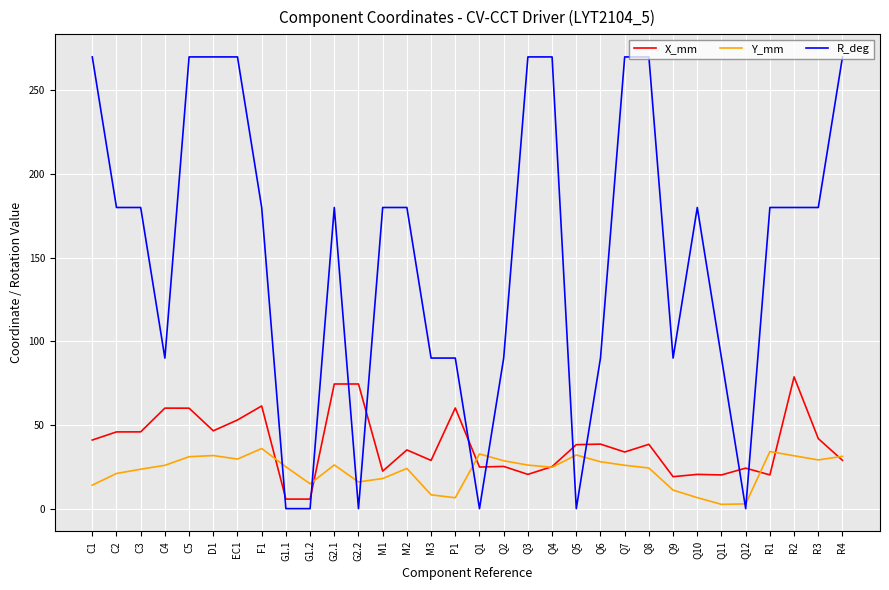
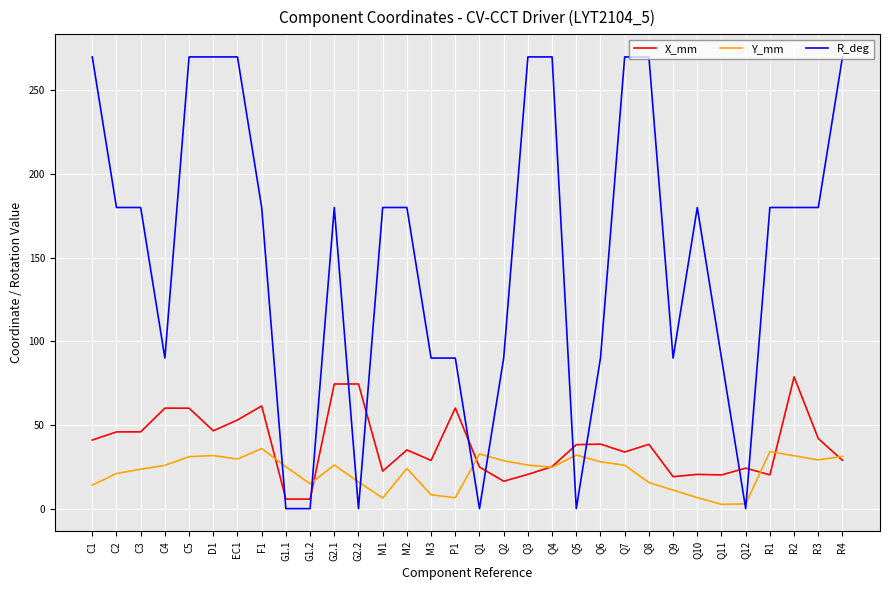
  {
    "X_mm": {
      "C1": 41,
      "C2": 46,
      "C3": 46,
      "C4": 60,
      "C5": 60,
      "D1": 47,
      "EC1": 53,
      "F1": 61,
      "G1.1": 6,
      "G1.2": 6,
      "G2.1": 75,
      "G2.2": 75,
      "M1": 22,
      "M2": 35,
      "M3": 29,
      "P1": 60,
      "Q1": 25,
-     "Q2": 25,
+     "Q2": 16,
      "Q3": 20,
      "Q5": 38,
      "Q6": 39,
      "Q7": 34,
      "Q8": 38,
      "Q9": 19,
      "Q10": 20,
      "Q11": 20,
      "Q12": 24,
      "R1": 20,
      "R2": 79,
      "R3": 42,
      "R4": 29
    },
    "Y_mm": {
      "C1": 14,
      "C2": 21,
      "C3": 24,
      "C4": 26,
      "C5": 31,
      "D1": 32,
      "EC1": 30,
      "F1": 36,
      "G1.1": 25,
      "G1.2": 15,
      "G2.1": 26,
      "G2.2": 16,
-     "M1": 18,
+     "M1": 6,
      "M2": 24,
      "M3": 8,
      "P1": 7,
      "Q1": 33,
      "Q2": 29,
      "Q3": 26,
      "Q5": 32,
      "Q6": 28,
      "Q7": 26,
-     "Q8": 24,
+     "Q8": 16,
      "Q9": 11,
      "Q10": 7,
      "Q11": 3,
      "Q12": 3,
      "R1": 34,
      "R2": 32,
      "R3": 29,
      "R4": 31
    },
    "R_deg": {
      "C1": 270,
      "C2": 180,
      "C3": 180,
      "C4": 90,
      "C5": 270,
      "D1": 270,
      "EC1": 270,
      "F1": 180,
      "G1.1": 0,
      "G1.2": 0,
      "G2.1": 180,
      "G2.2": 0,
      "M1": 180,
      "M2": 180,
      "M3": 90,
      "P1": 90,
      "Q1": 0,
      "Q2": 90,
      "Q3": 270,
      "Q4": 270,
      "Q5": 0,
      "Q6": 90,
      "Q7": 270,
      "Q9": 90,
      "Q10": 180,
      "Q11": 90,
      "Q12": 0,
      "R1": 180,
      "R2": 180,
      "R3": 180
    }
  }
